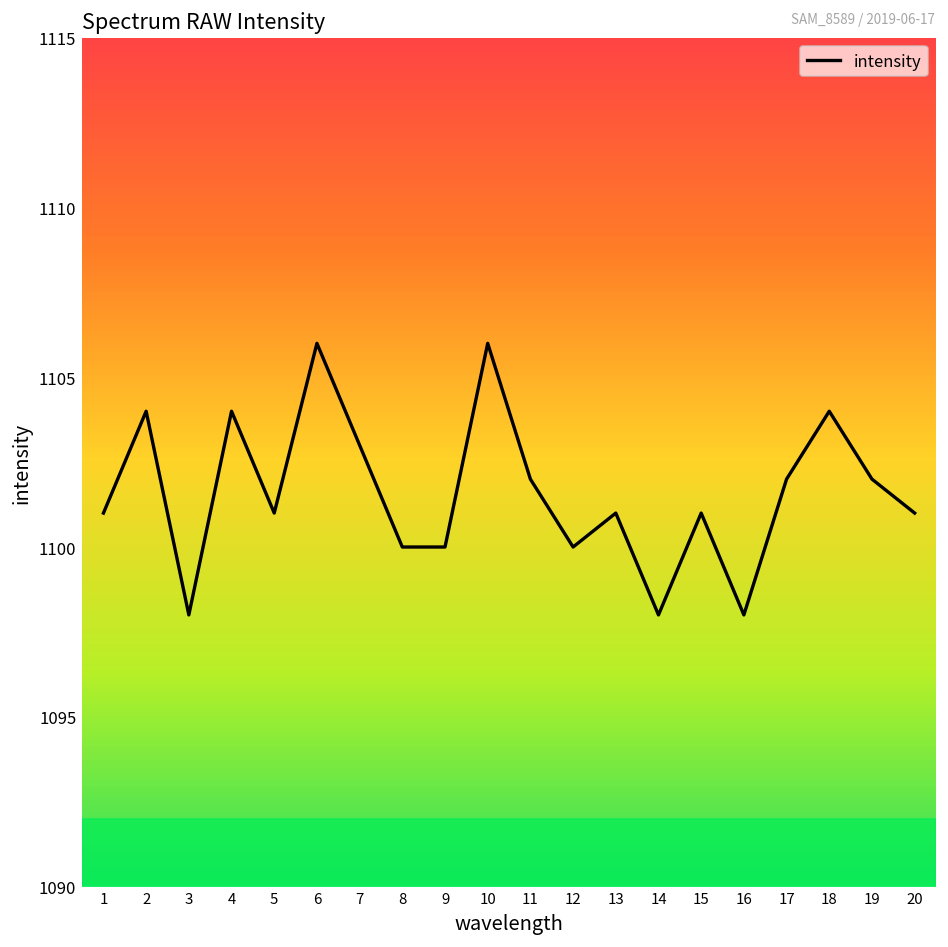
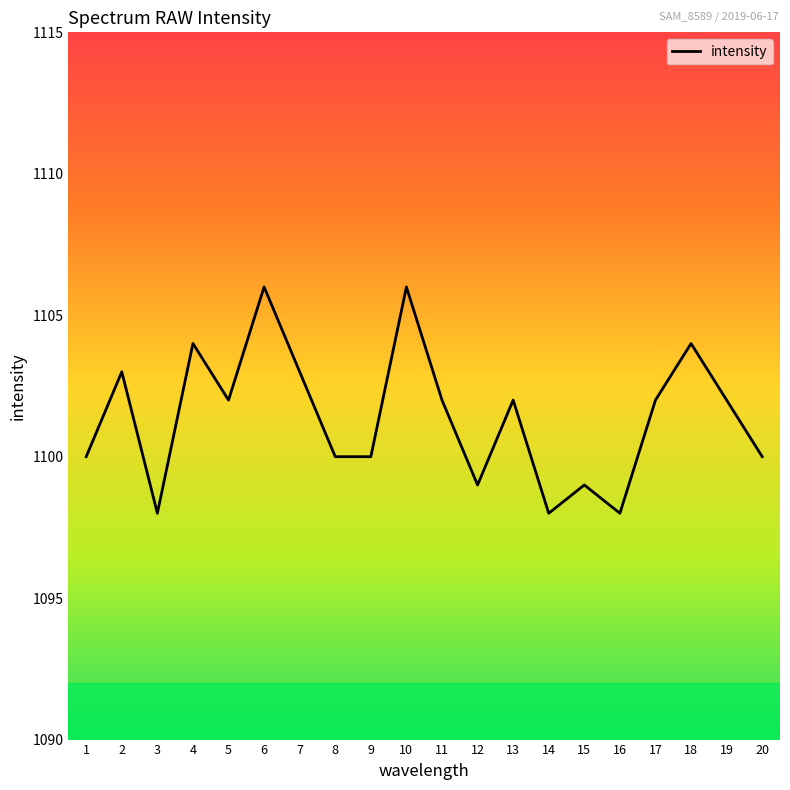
  {
-   "1": 1101,
-   "2": 1104,
+   "1": 1100,
+   "2": 1103,
    "3": 1098,
    "4": 1104,
-   "5": 1101,
+   "5": 1102,
    "6": 1106,
    "7": 1103,
    "8": 1100,
    "9": 1100,
    "10": 1106,
    "11": 1102,
-   "12": 1100,
-   "13": 1101,
+   "12": 1099,
+   "13": 1102,
    "14": 1098,
-   "15": 1101,
+   "15": 1099,
    "16": 1098,
    "17": 1102,
    "18": 1104,
    "19": 1102,
-   "20": 1101
+   "20": 1100
  }
